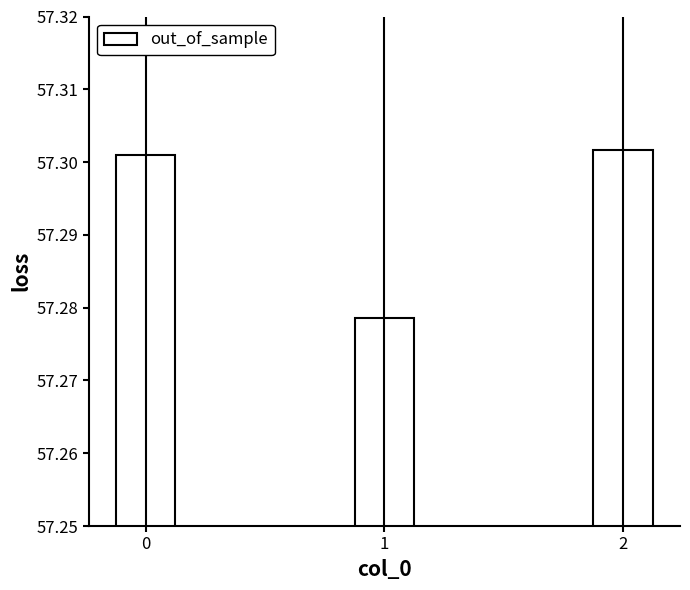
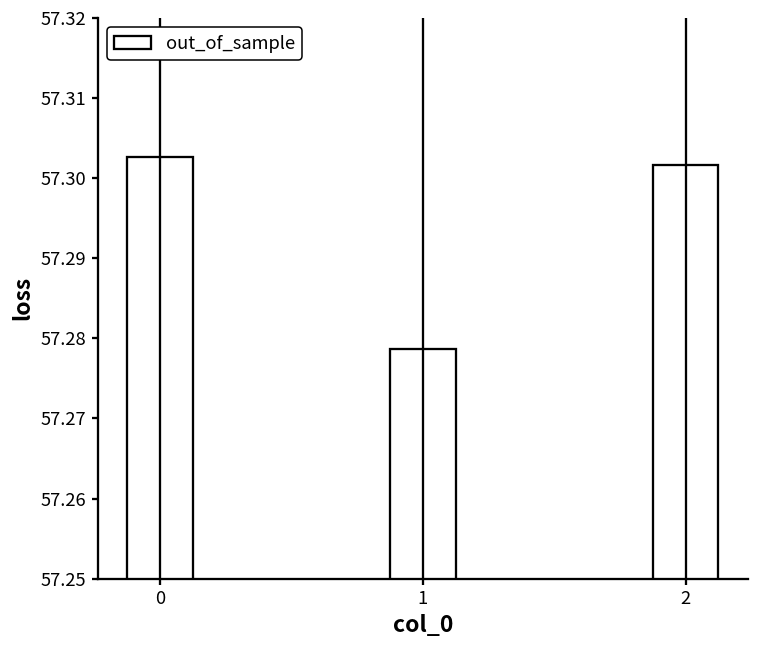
  {
    "out_of_sample": {
-     "0": 57.301,
+     "0": 57.303,
      "1": 57.279,
      "2": 57.302
    }
  }
